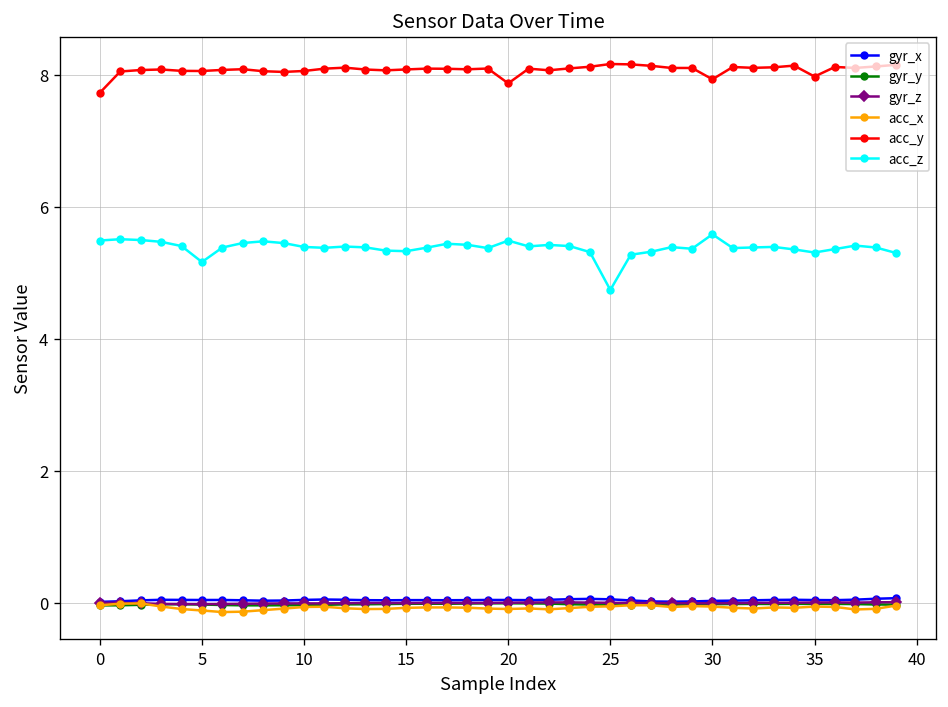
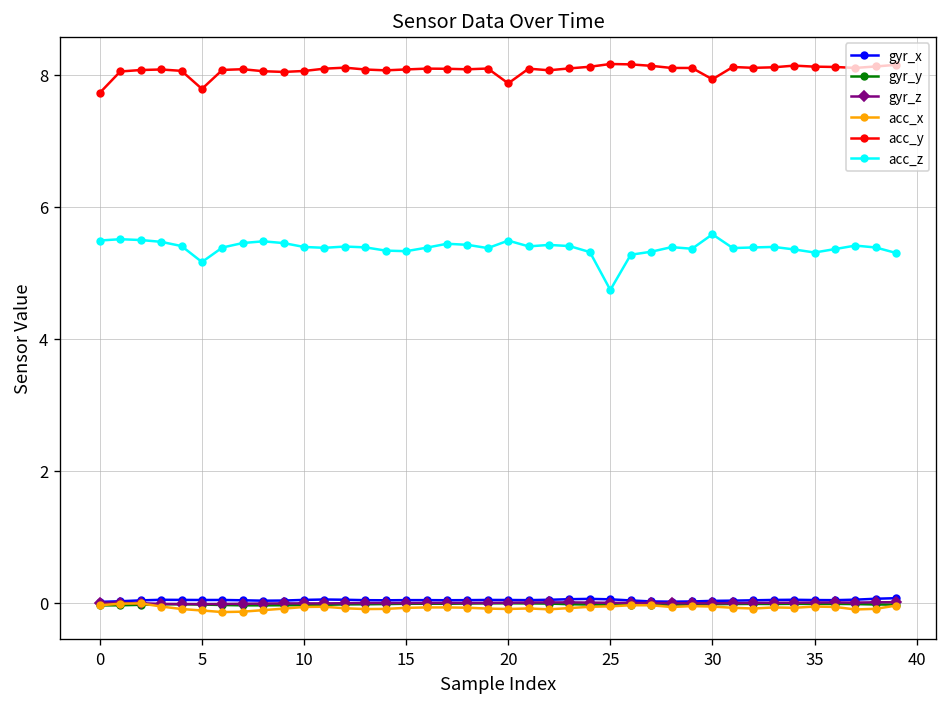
  {
    "gyr_x": {
      "5": 0.0,
      "10": 0.0,
      "25": 0.1
    },
    "acc_x": {
      "5": -0.1,
      "15": -0.1,
      "20": -0.1
    },
    "acc_y": {
      "0": 7.7,
-     "5": 8.1,
+     "5": 7.8,
      "10": 8.1,
      "15": 8.1,
      "20": 7.9,
      "25": 8.2,
      "30": 7.9,
-     "35": 8.0
+     "35": 8.1
    },
    "acc_z": {
      "0": 5.5,
      "5": 5.2,
      "10": 5.4,
      "15": 5.3,
      "20": 5.5,
      "25": 4.7,
      "30": 5.6,
      "35": 5.3
    }
  }
